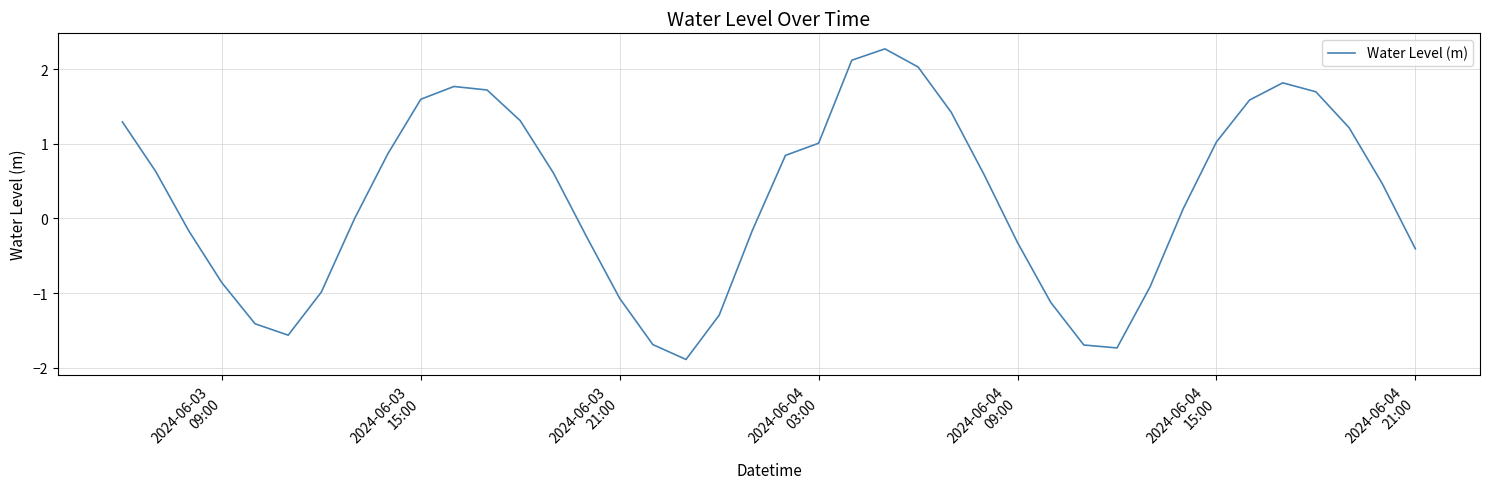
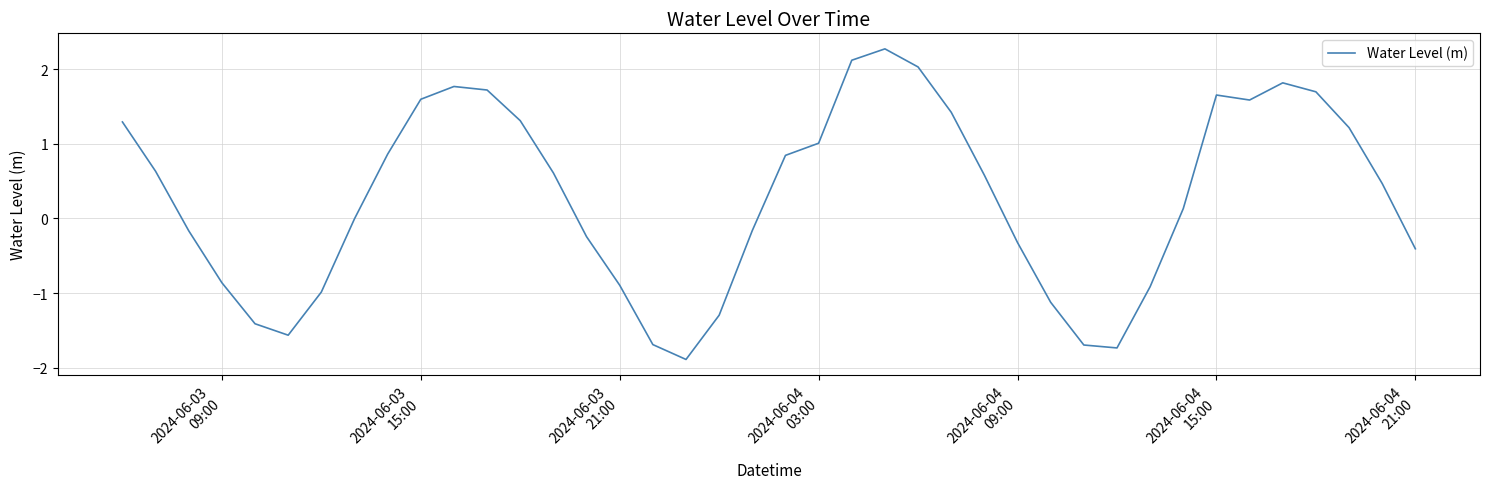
  {
    "2024-06-03 09:00": -0.9,
    "2024-06-03 15:00": 1.6,
-   "2024-06-03 21:00": -1.1,
+   "2024-06-03 21:00": -0.9,
    "2024-06-04 03:00": 1.0,
    "2024-06-04 09:00": -0.3,
-   "2024-06-04 15:00": 1.0,
+   "2024-06-04 15:00": 1.7,
    "2024-06-04 21:00": -0.4
  }
